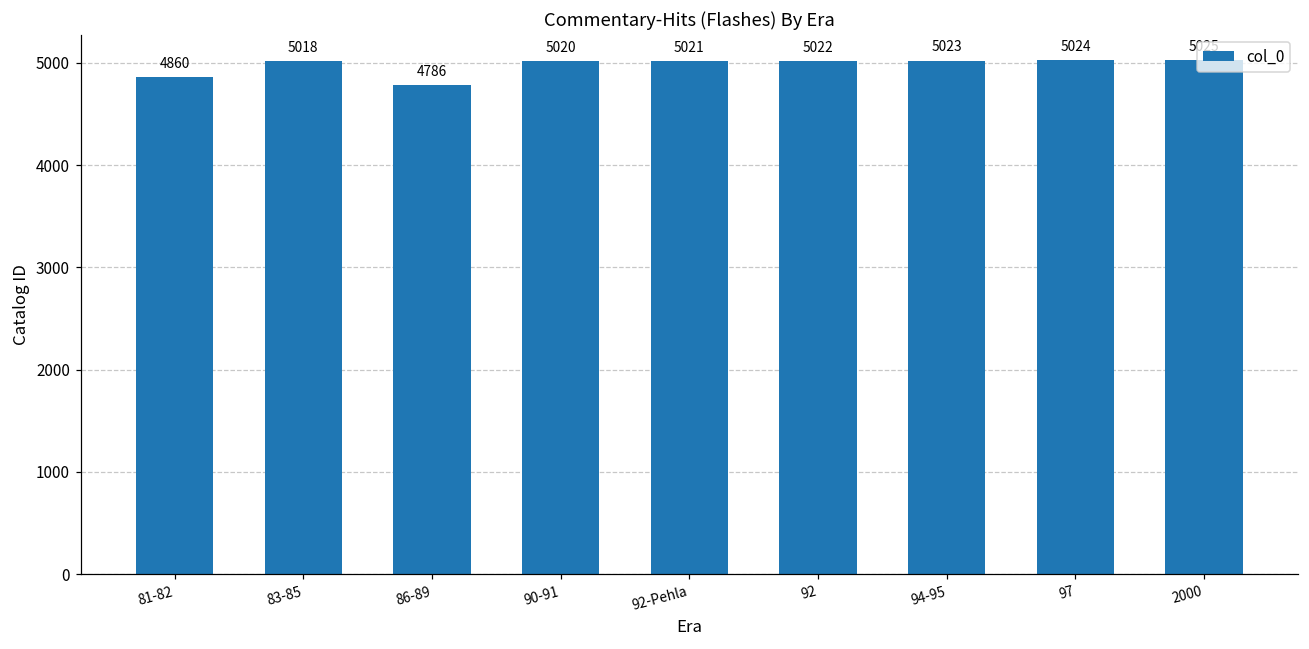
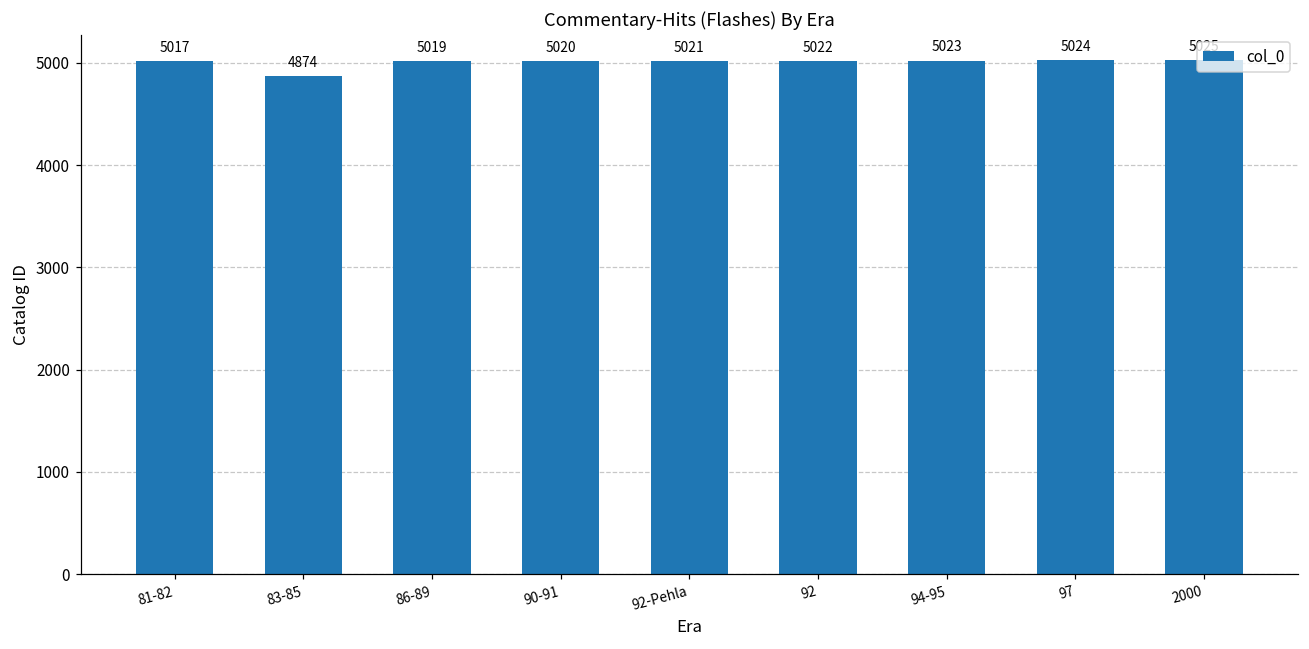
  {
-   "81-82": 4860,
-   "83-85": 5018,
-   "86-89": 4786,
+   "81-82": 5017,
+   "83-85": 4874,
+   "86-89": 5019,
    "90-91": 5020,
    "92-Pehla": 5021,
    "92": 5022,
    "94-95": 5023,
    "97": 5024
  }
